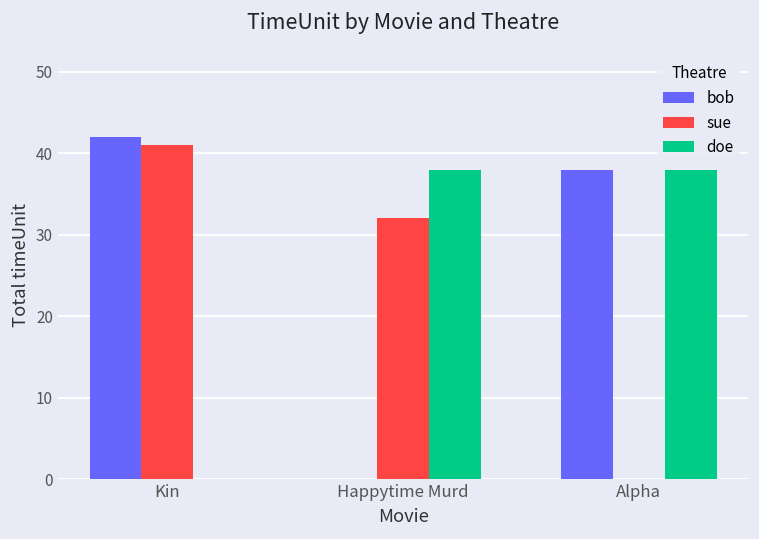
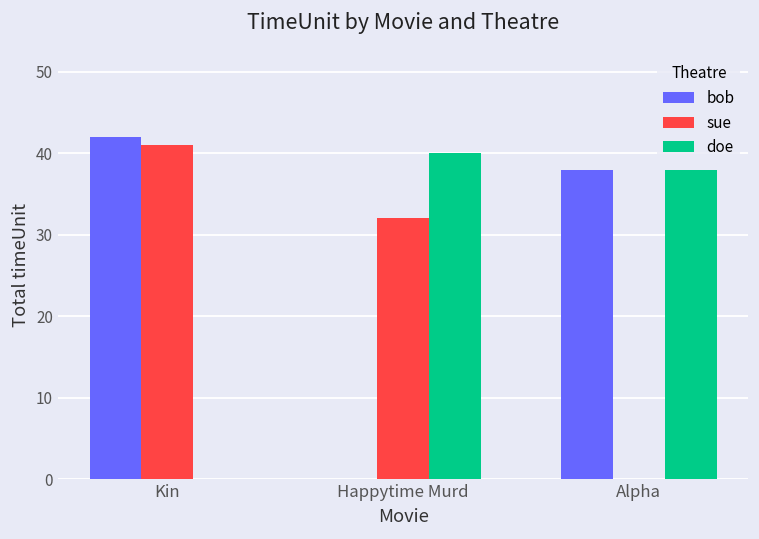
  {
    "bob": {
      "Kin": 42,
      "Happytime Murd": 0,
      "Alpha": 38
    },
    "sue": {
      "Kin": 41,
      "Happytime Murd": 32,
      "Alpha": 0
    },
    "doe": {
      "Kin": 0,
-     "Happytime Murd": 38,
+     "Happytime Murd": 40,
      "Alpha": 38
    }
  }
